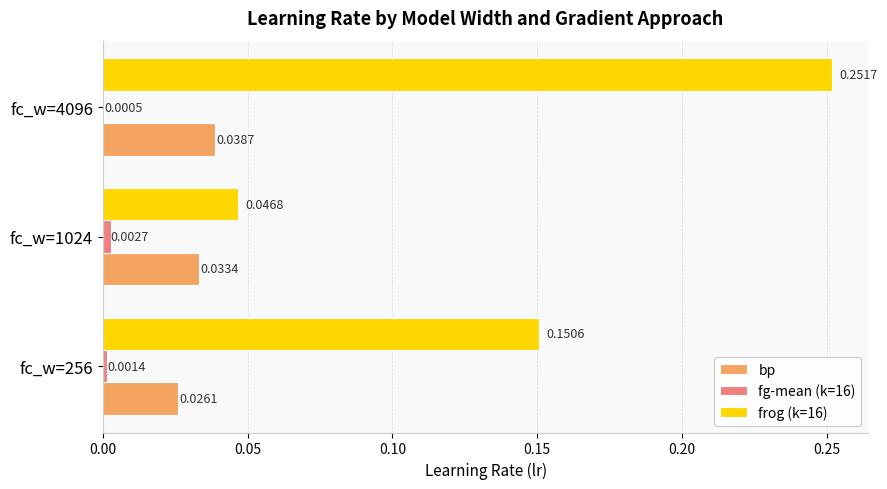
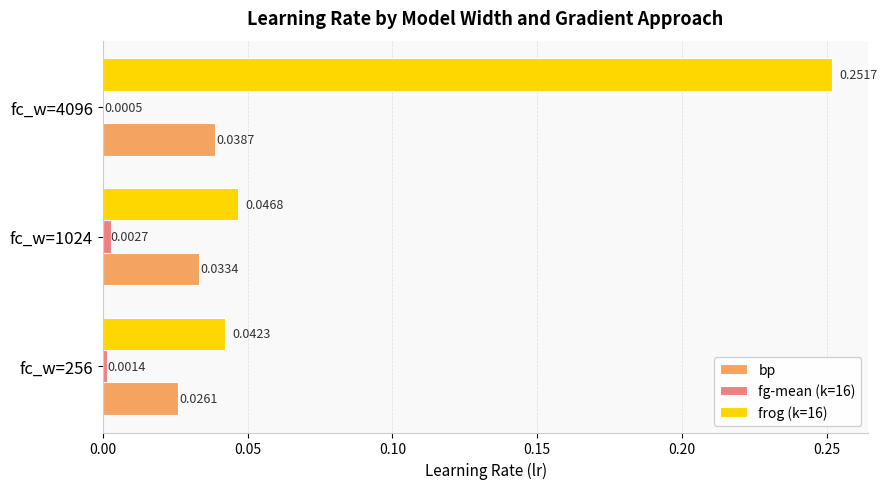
  {
    "frog (k=16)": {
      "fc_w=4096": 0.2517,
      "fc_w=1024": 0.0468,
-     "fc_w=256": 0.1506
+     "fc_w=256": 0.0423
    }
  }
